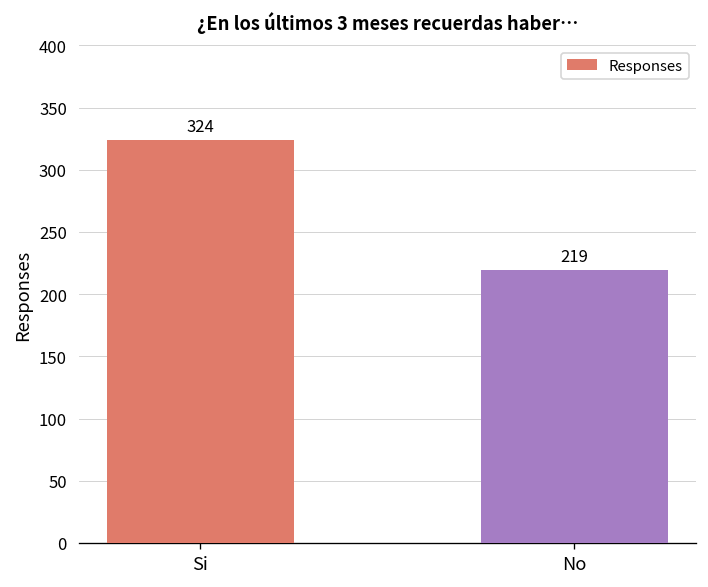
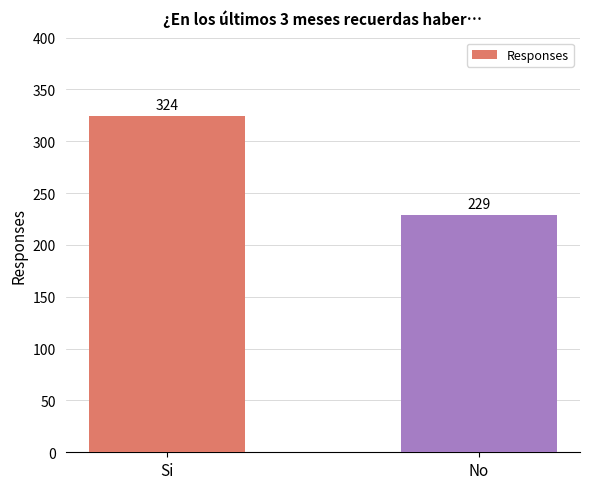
  {
    "Si": 324,
-   "No": 219
+   "No": 229
  }
